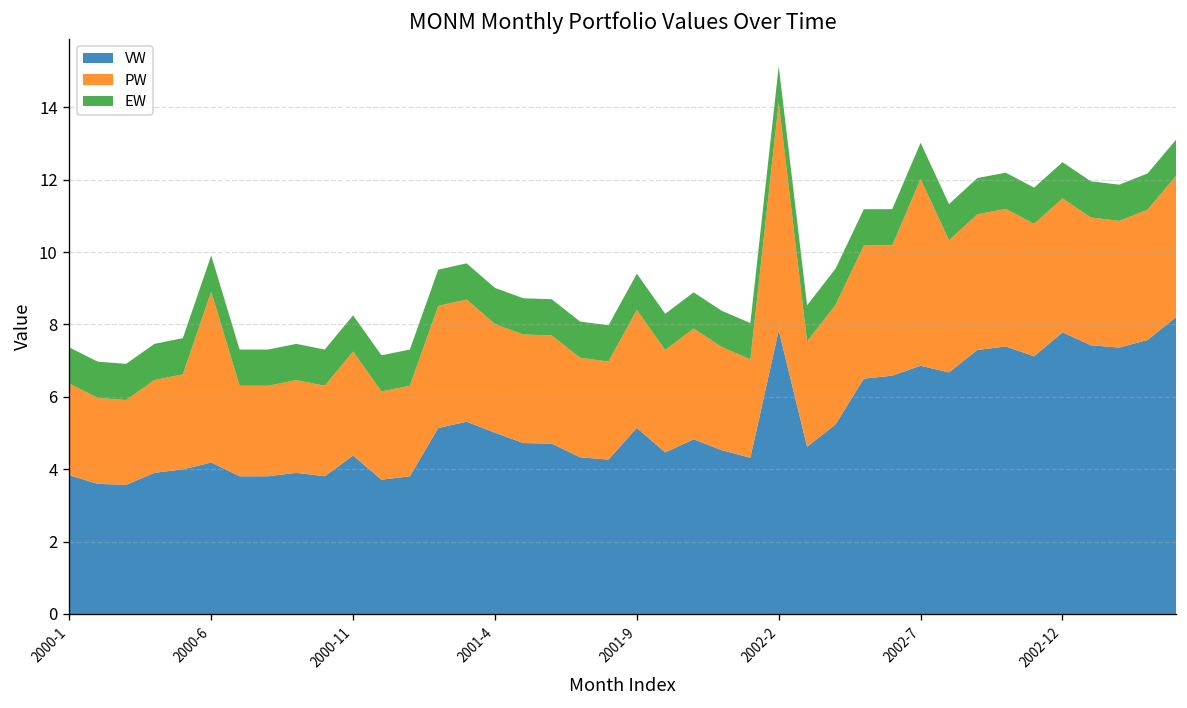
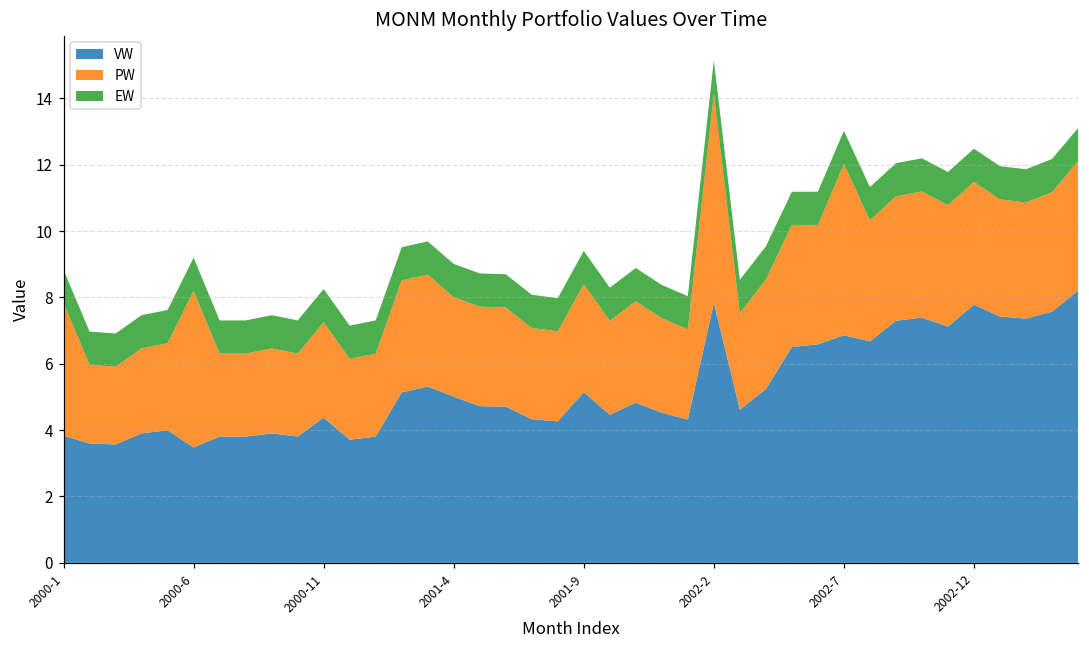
  {
    "VW": {
      "2000-1": 3.8,
-     "2000-6": 4.2,
+     "2000-6": 3.5,
      "2000-11": 4.4,
      "2001-4": 5.0,
      "2001-9": 5.1,
      "2002-2": 7.8,
      "2002-7": 6.9,
      "2002-12": 7.8
    },
    "PW": {
-     "2000-1": 2.5,
+     "2000-1": 4.0,
      "2000-6": 4.7,
      "2000-11": 2.9,
      "2001-4": 3.0,
      "2001-9": 3.3,
      "2002-2": 6.3,
      "2002-7": 5.2,
      "2002-12": 3.7
    },
    "EW": {
      "2000-1": 1.0,
      "2000-6": 1.0,
      "2000-11": 1.0,
      "2001-4": 1.0,
      "2001-9": 1.0,
      "2002-2": 1.0,
      "2002-7": 1.0,
      "2002-12": 1.0
    }
  }
